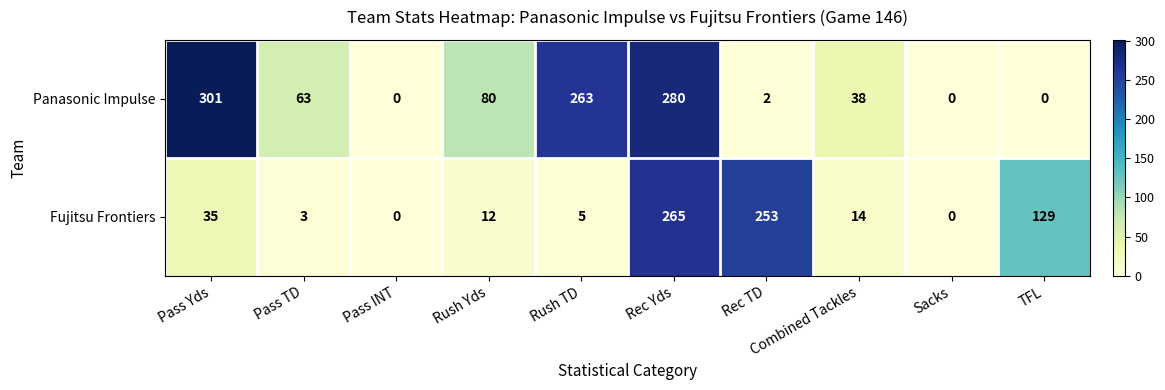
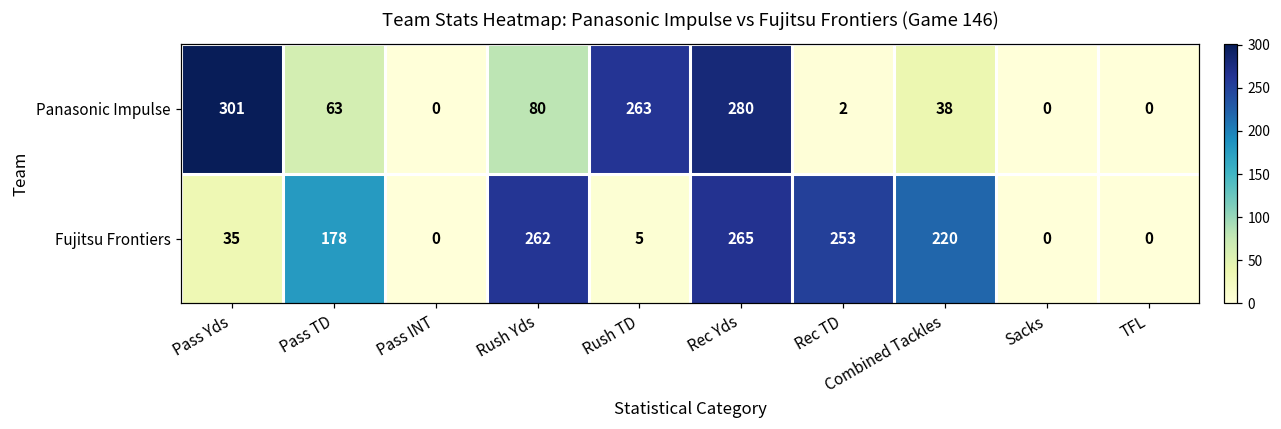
  {
    "Panasonic Impulse": {
      "Pass Yds": 301,
      "Pass TD": 63,
      "Pass INT": 0,
      "Rush Yds": 80,
      "Rush TD": 263,
      "Rec Yds": 280,
      "Rec TD": 2,
      "Combined Tackles": 38,
      "Sacks": 0,
      "TFL": 0
    },
    "Fujitsu Frontiers": {
      "Pass Yds": 35,
-     "Pass TD": 3,
+     "Pass TD": 178,
      "Pass INT": 0,
-     "Rush Yds": 12,
+     "Rush Yds": 262,
      "Rush TD": 5,
      "Rec Yds": 265,
      "Rec TD": 253,
-     "Combined Tackles": 14,
+     "Combined Tackles": 220,
      "Sacks": 0,
-     "TFL": 129
+     "TFL": 0
    }
  }
